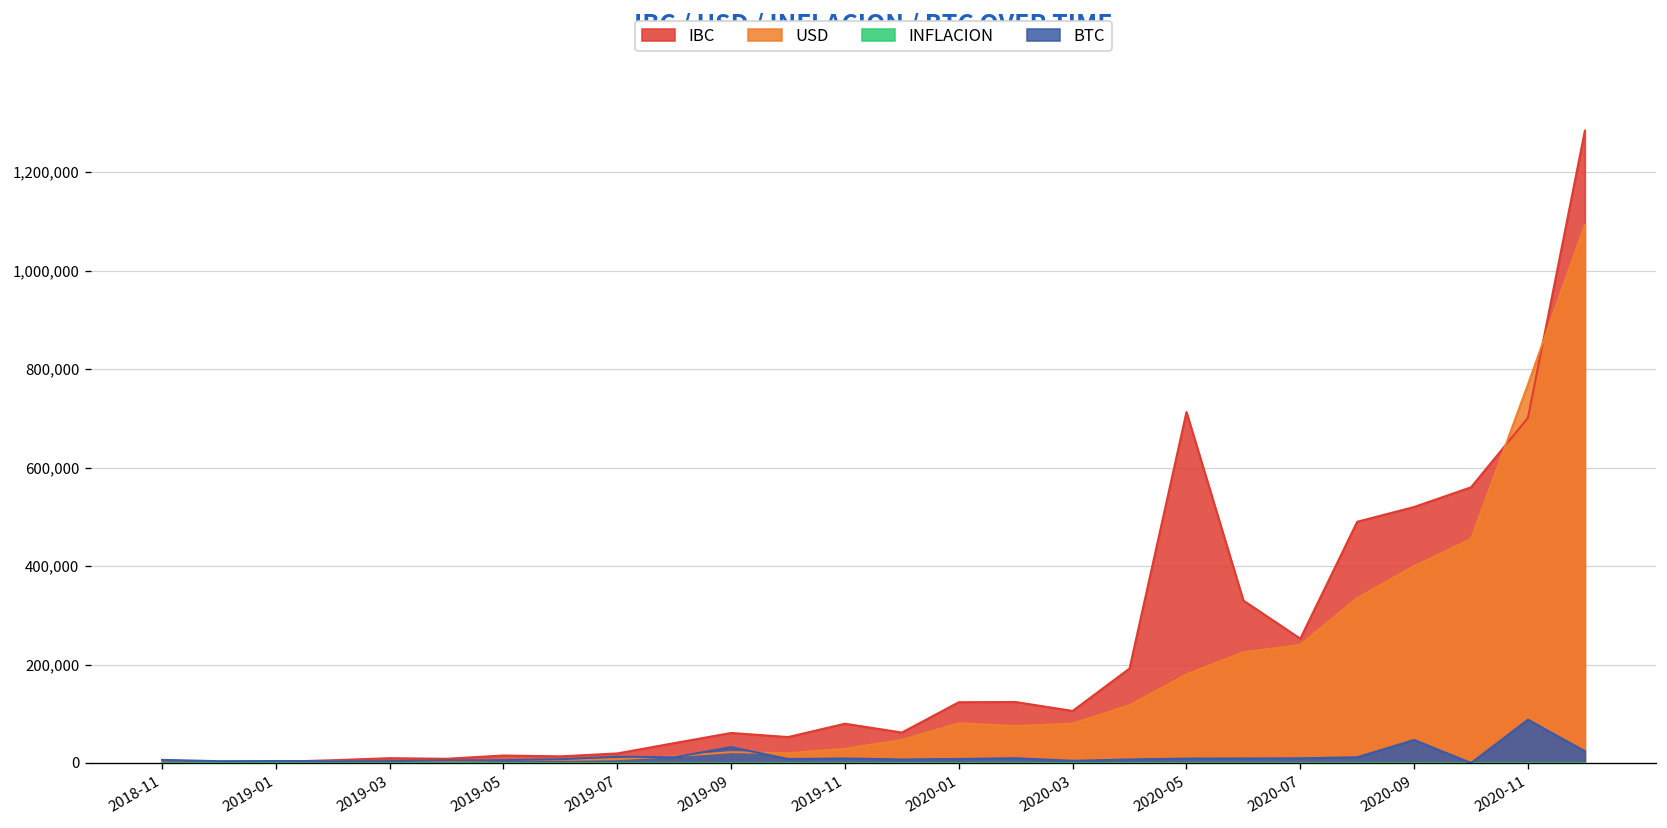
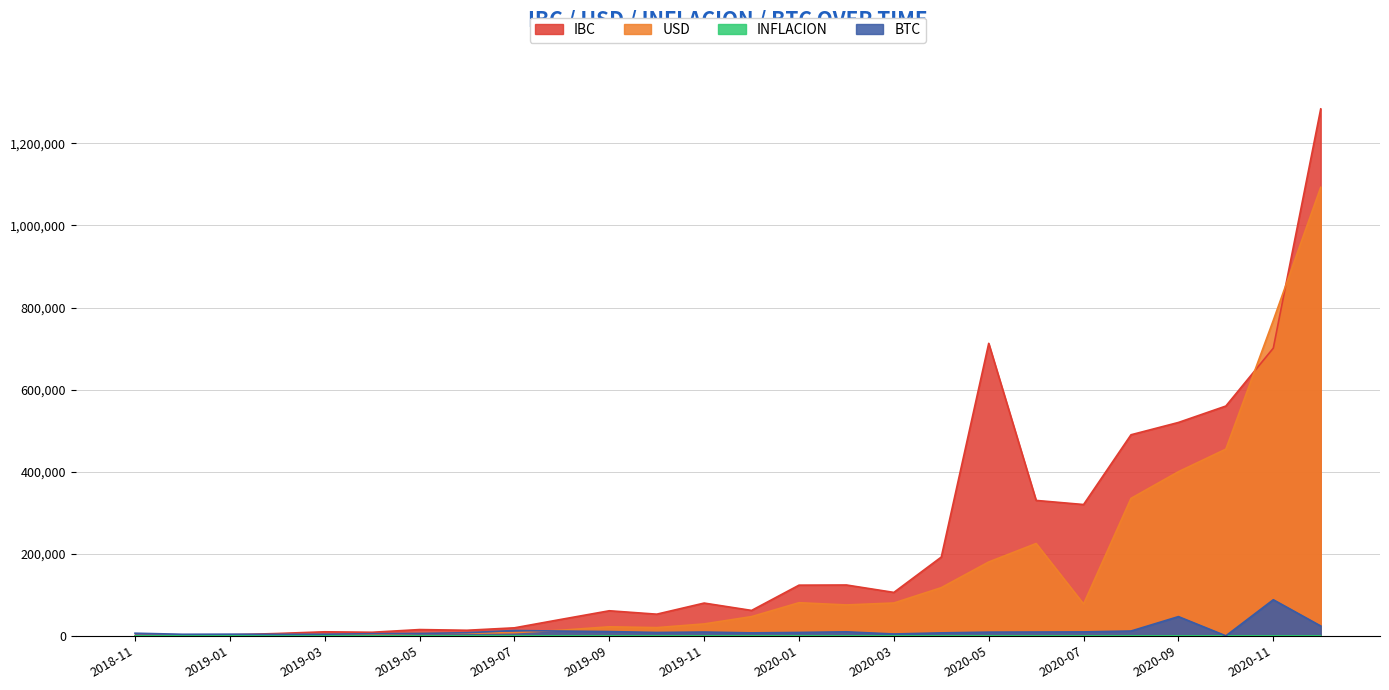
  {
    "IBC": {
      "2019-05": "20,000",
      "2019-07": "20,000",
      "2019-09": "60,000",
      "2019-11": "80,000",
      "2020-01": "120,000",
      "2020-03": "110,000",
      "2020-05": "710,000",
-     "2020-07": "250,000",
+     "2020-07": "320,000",
      "2020-09": "520,000",
      "2020-11": "700,000"
    },
    "USD": {
      "2019-09": "20,000",
      "2019-11": "30,000",
      "2020-01": "80,000",
      "2020-03": "80,000",
      "2020-05": "180,000",
-     "2020-07": "240,000",
+     "2020-07": "80,000",
      "2020-09": "400,000",
      "2020-11": "770,000"
    },
    "INFLACION": {
      "2019-07": "0",
      "2019-09": "0",
      "2019-11": "0",
      "2020-01": "0",
      "2020-05": "0",
      "2020-07": "0",
      "2020-09": "0",
      "2020-11": "0"
    },
    "BTC": {
-     "2019-09": "30,000",
+     "2019-09": "10,000",
      "2019-11": "10,000",
      "2020-01": "10,000",
      "2020-05": "10,000",
      "2020-07": "10,000",
      "2020-09": "50,000",
      "2020-11": "90,000"
    }
  }
